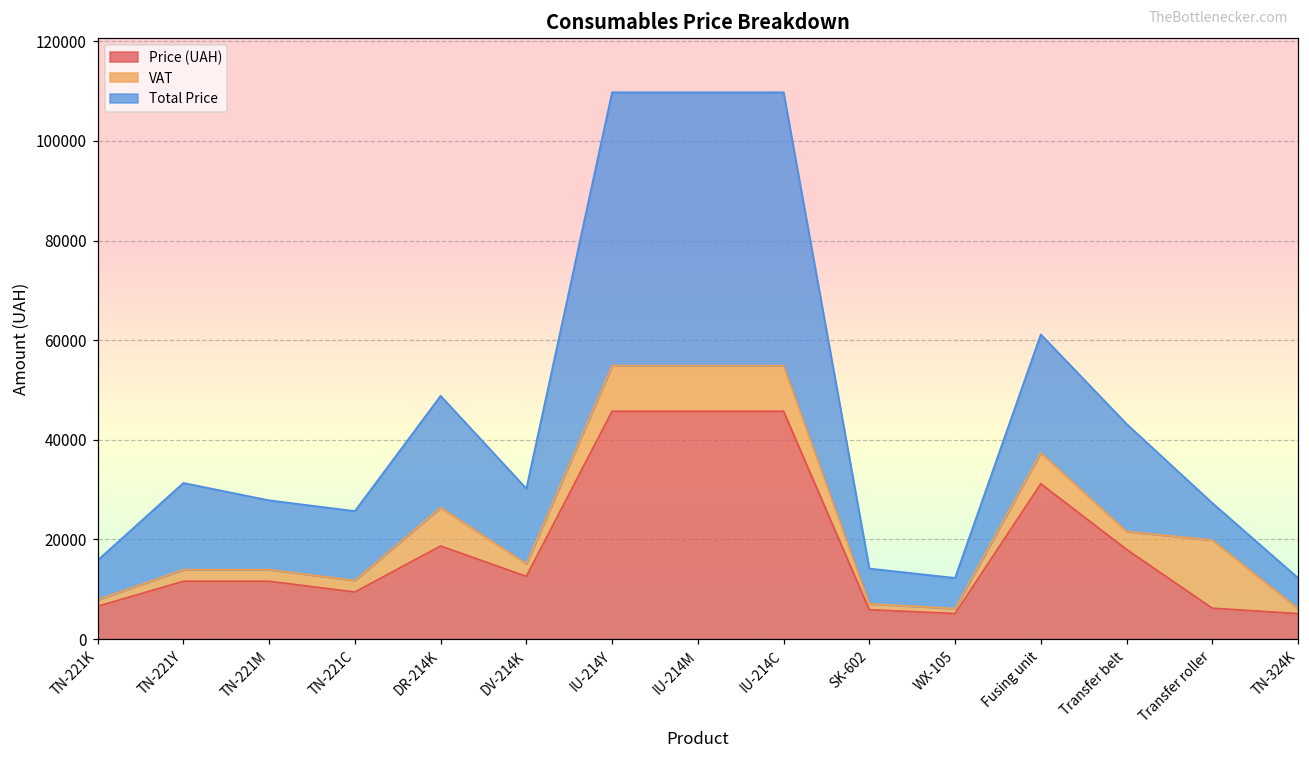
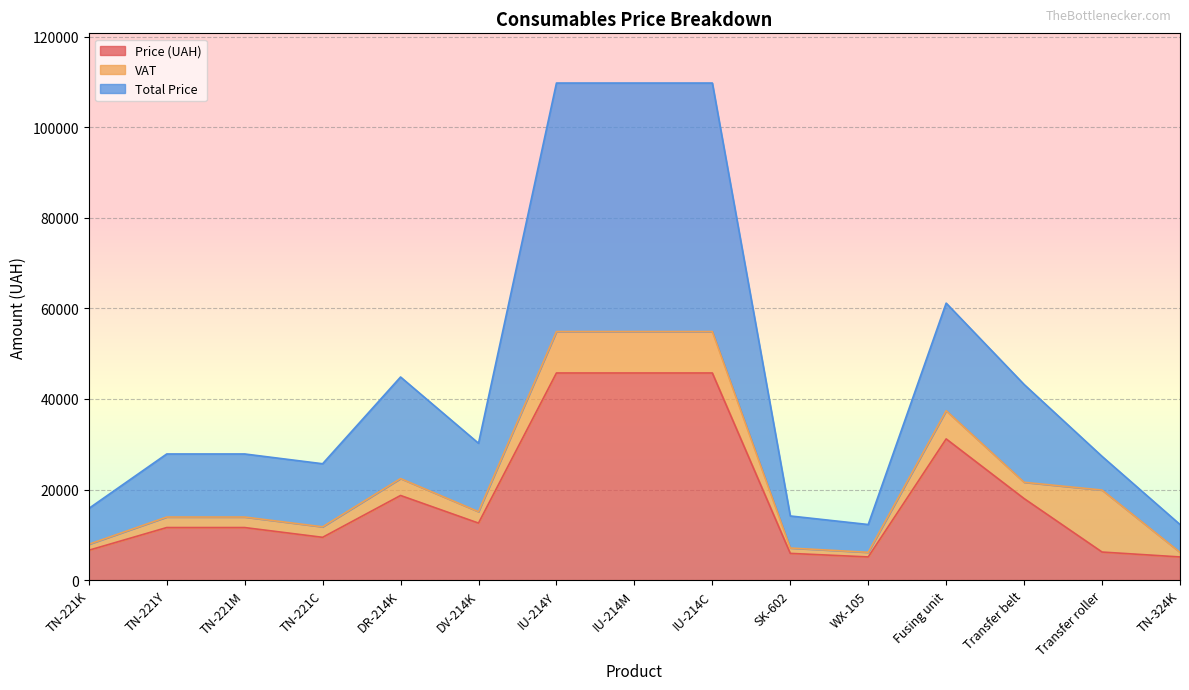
  {
    "Price (UAH)": {
      "TN-221K": 7000,
      "TN-221Y": 12000,
      "TN-221M": 12000,
      "TN-221C": 9000,
      "DR-214K": 19000,
      "DV-214K": 13000,
      "IU-214Y": 46000,
      "IU-214M": 46000,
      "IU-214C": 46000,
      "SK-602": 6000,
      "WX-105": 5000,
      "Fusing unit": 31000,
      "Transfer belt": 18000,
      "Transfer roller": 6000,
      "TN-324K": 5000
    },
    "VAT": {
      "TN-221K": 1000,
      "TN-221Y": 2000,
      "TN-221M": 2000,
      "TN-221C": 2000,
-     "DR-214K": 8000,
+     "DR-214K": 4000,
      "DV-214K": 3000,
      "IU-214Y": 9000,
      "IU-214M": 9000,
      "IU-214C": 9000,
      "SK-602": 1000,
      "WX-105": 1000,
      "Fusing unit": 6000,
      "Transfer belt": 4000,
      "Transfer roller": 14000,
      "TN-324K": 1000
    },
    "Total Price": {
      "TN-221K": 8000,
-     "TN-221Y": 17000,
+     "TN-221Y": 14000,
      "TN-221M": 14000,
      "TN-221C": 14000,
      "DR-214K": 22000,
      "DV-214K": 15000,
      "IU-214Y": 55000,
      "IU-214M": 55000,
      "IU-214C": 55000,
      "SK-602": 7000,
      "WX-105": 6000,
      "Fusing unit": 24000,
      "Transfer belt": 22000,
      "Transfer roller": 7000,
      "TN-324K": 6000
    }
  }
